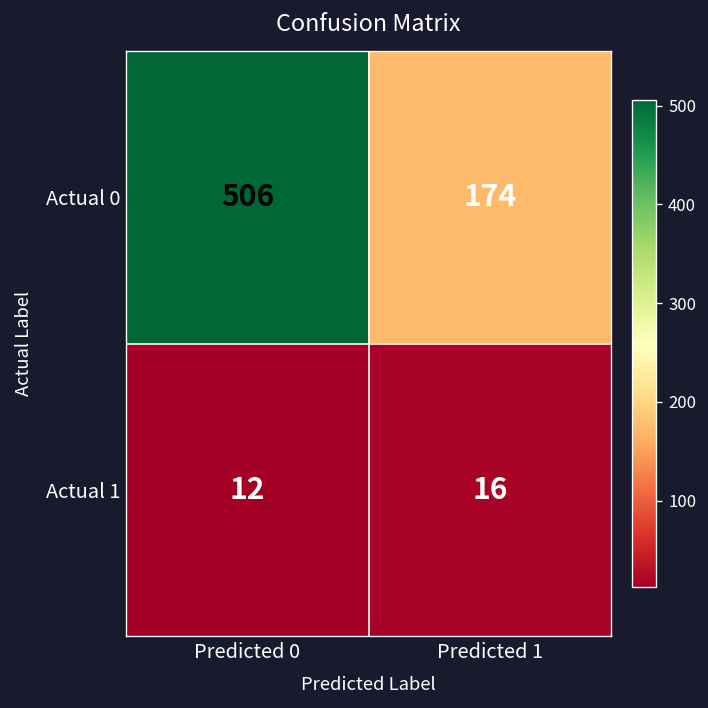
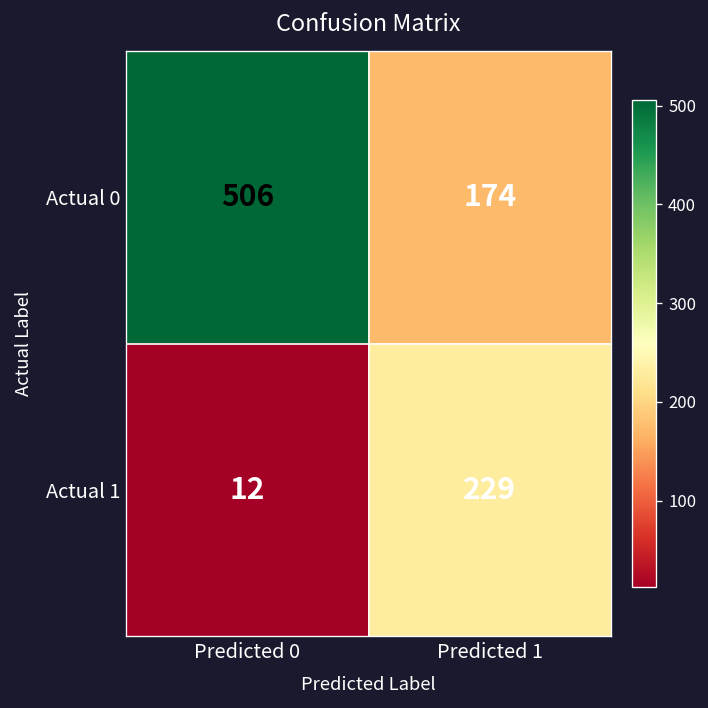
  {
    "Actual 0": {
      "Predicted 0": 506,
      "Predicted 1": 174
    },
    "Actual 1": {
      "Predicted 0": 12,
-     "Predicted 1": 16
+     "Predicted 1": 229
    }
  }
